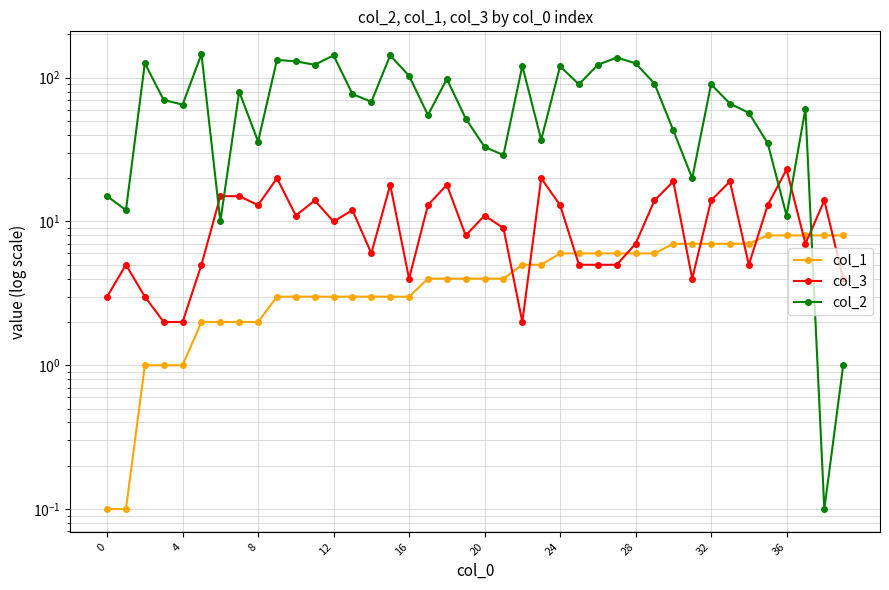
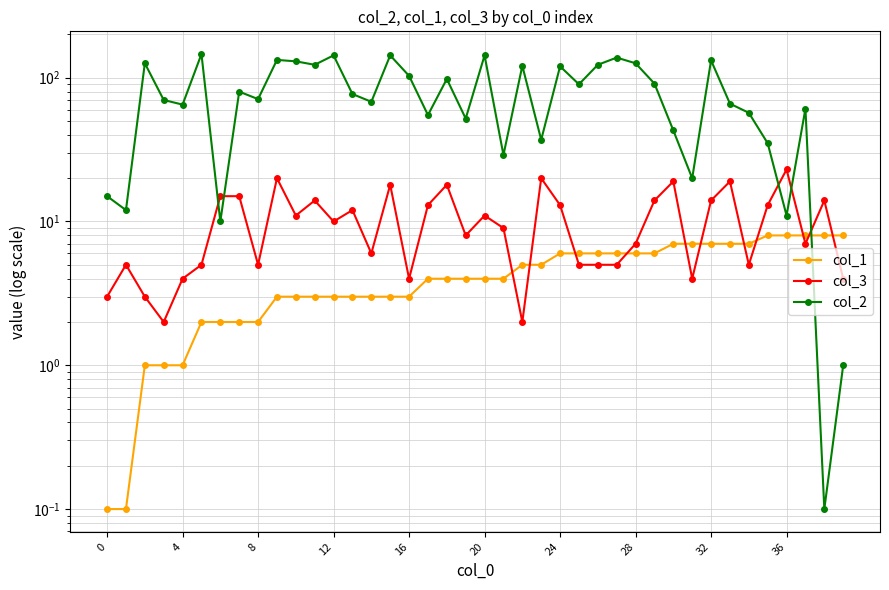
  {
    "col_1": {
      "0": 0.10,
      "4": 1,
      "8": 2,
      "12": 3,
      "16": 3,
      "20": 4,
      "24": 6,
      "28": 6,
      "32": 7,
      "36": 8
    },
    "col_3": {
      "0": 3,
-     "4": 2,
-     "8": 13,
+     "4": 4,
+     "8": 5,
      "12": 10,
      "16": 4,
      "20": 11,
      "24": 13,
      "28": 7,
      "32": 14,
      "36": 23
    },
    "col_2": {
      "0": 15,
      "4": 70,
-     "8": 36,
+     "8": 70,
      "12": 140,
      "16": 100,
-     "20": 33,
+     "20": 140,
      "24": 120,
      "28": 130,
-     "32": 90,
+     "32": 130,
      "36": 11
    }
  }
